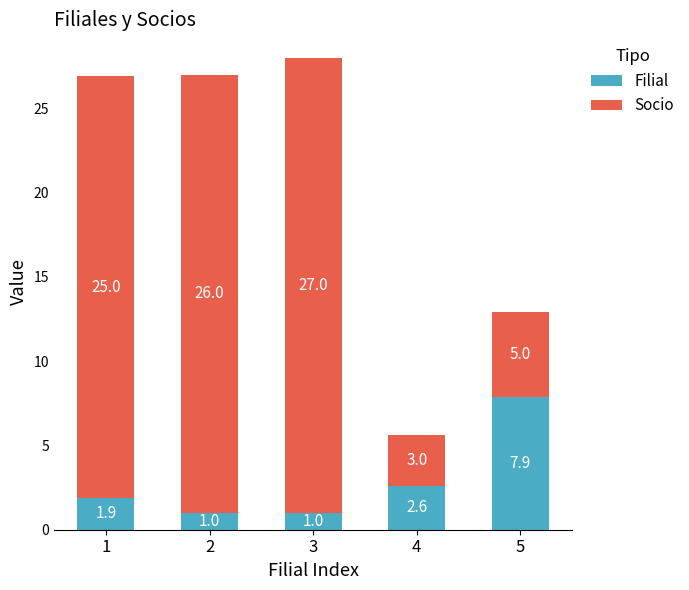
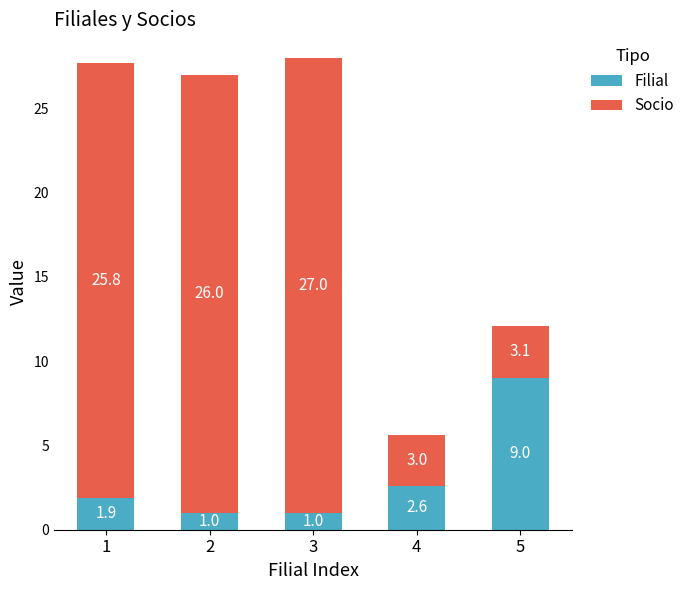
  {
    "Filial": {
      "1": 1.9,
      "2": 1.0,
      "3": 1.0,
      "4": 2.6,
-     "5": 7.9
+     "5": 9.0
    },
    "Socio": {
-     "1": 25.0,
+     "1": 25.8,
      "2": 26.0,
      "3": 27.0,
      "4": 3.0,
-     "5": 5.0
+     "5": 3.1
    }
  }
